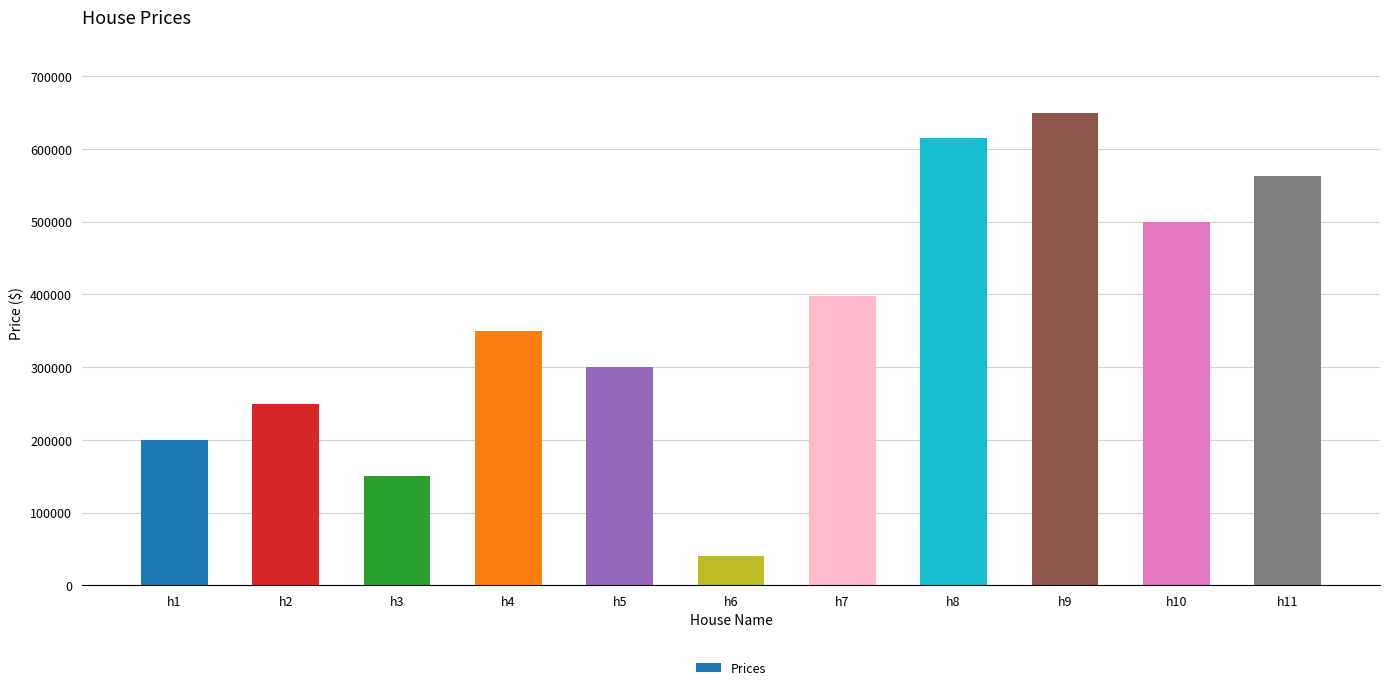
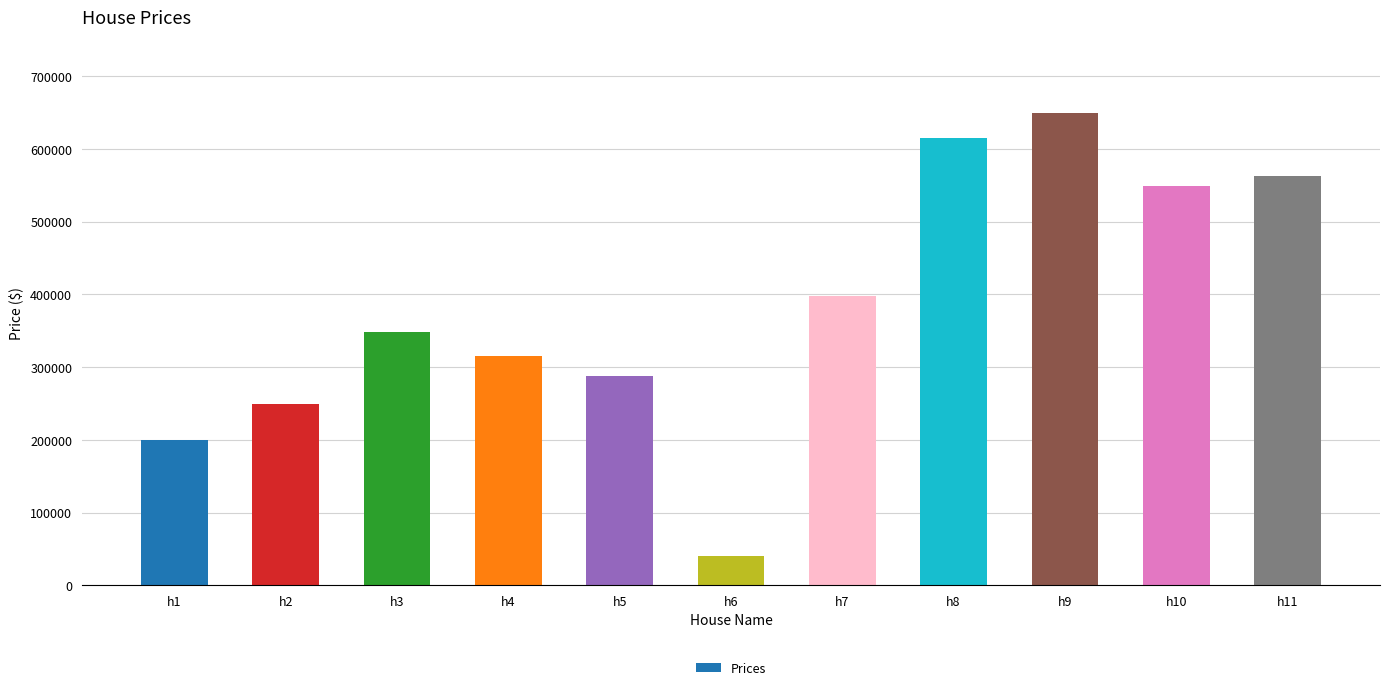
  {
    "h1": 200000,
    "h2": 250000,
-   "h3": 150000,
-   "h4": 350000,
-   "h5": 300000,
+   "h3": 350000,
+   "h4": 320000,
+   "h5": 290000,
    "h6": 40000,
    "h7": 400000,
    "h8": 620000,
    "h9": 650000,
-   "h10": 500000,
+   "h10": 550000,
    "h11": 560000
  }
